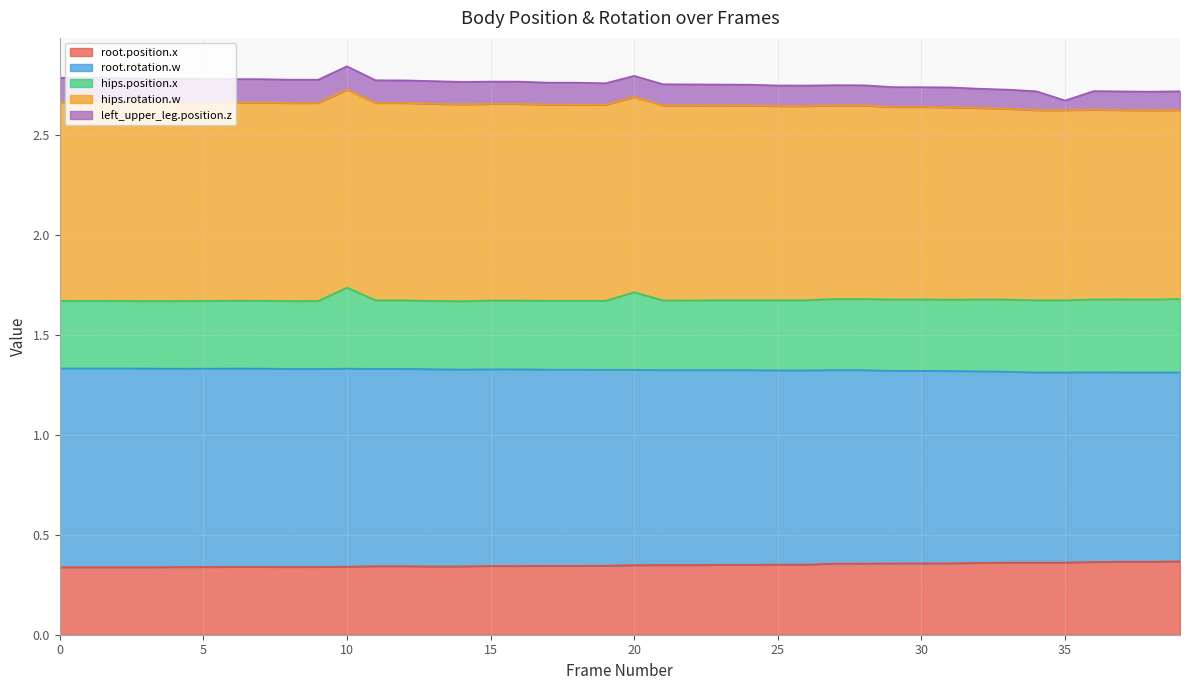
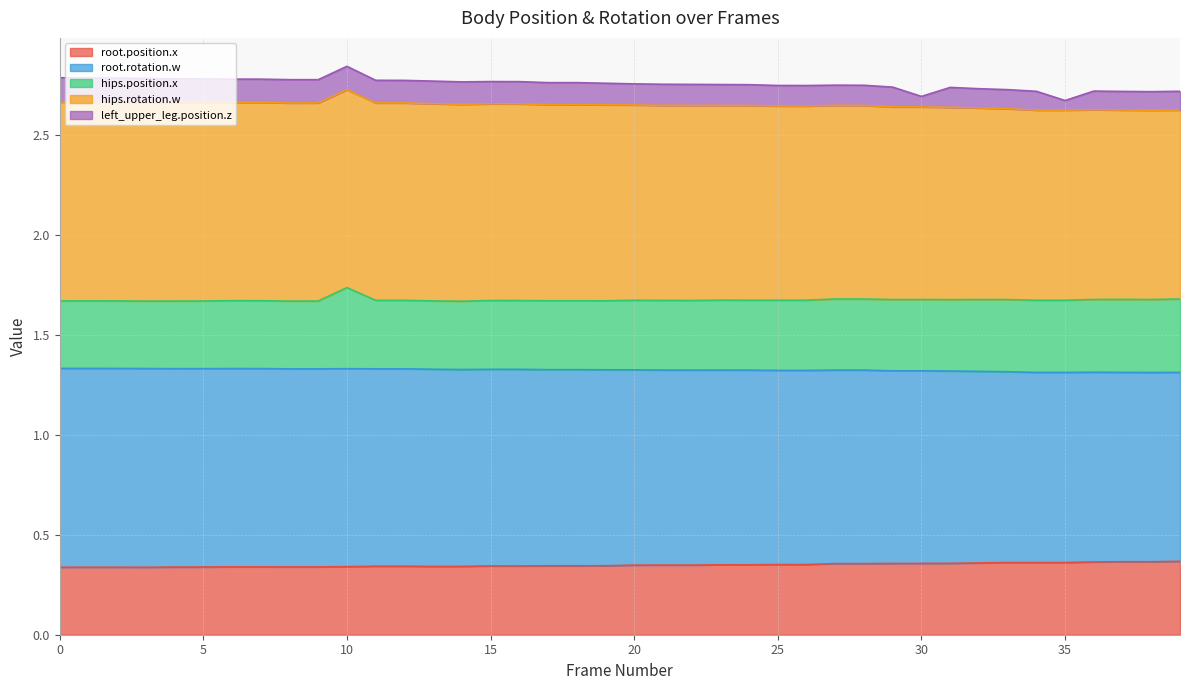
  {
    "root.position.x": {
      "0": 0.34,
      "5": 0.34,
      "10": 0.34,
      "15": 0.34,
      "20": 0.35,
      "25": 0.35,
      "30": 0.36,
      "35": 0.36
    },
    "root.rotation.w": {
      "0": 1.00,
      "5": 0.99,
      "10": 0.99,
      "15": 0.98,
      "20": 0.98,
      "25": 0.97,
      "30": 0.96,
      "35": 0.95
    },
    "hips.position.x": {
      "0": 0.34,
      "5": 0.34,
      "10": 0.41,
      "15": 0.34,
-     "20": 0.39,
+     "20": 0.35,
      "25": 0.35,
      "30": 0.36,
      "35": 0.36
    },
    "hips.rotation.w": {
      "0": 1.00,
      "10": 0.99,
      "15": 0.98,
      "20": 0.98,
      "25": 0.97,
      "30": 0.96,
      "35": 0.95
    },
    "left_upper_leg.position.z": {
      "0": 0.12,
      "10": 0.12,
      "15": 0.11,
      "20": 0.11,
      "25": 0.10,
-     "30": 0.10,
+     "30": 0.05,
      "35": 0.05
    }
  }
